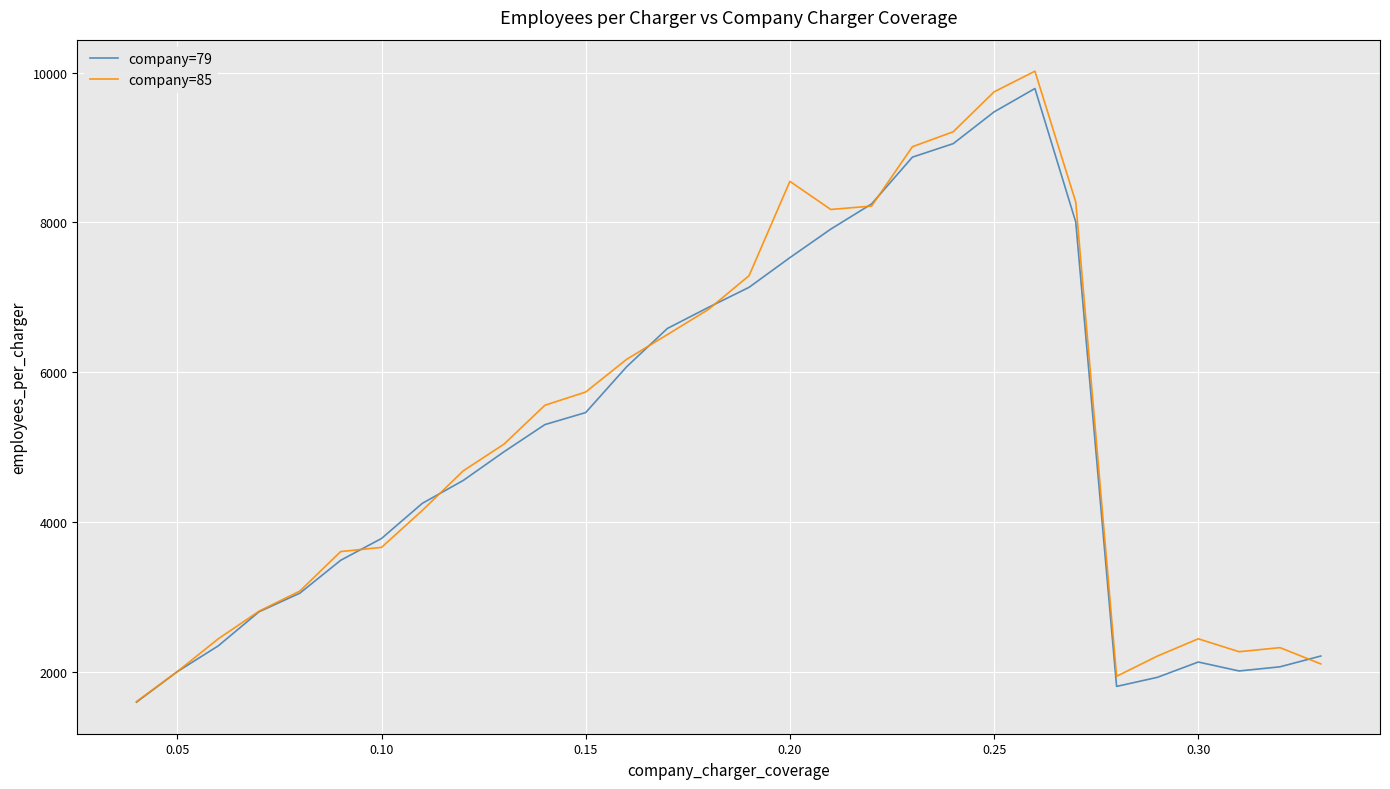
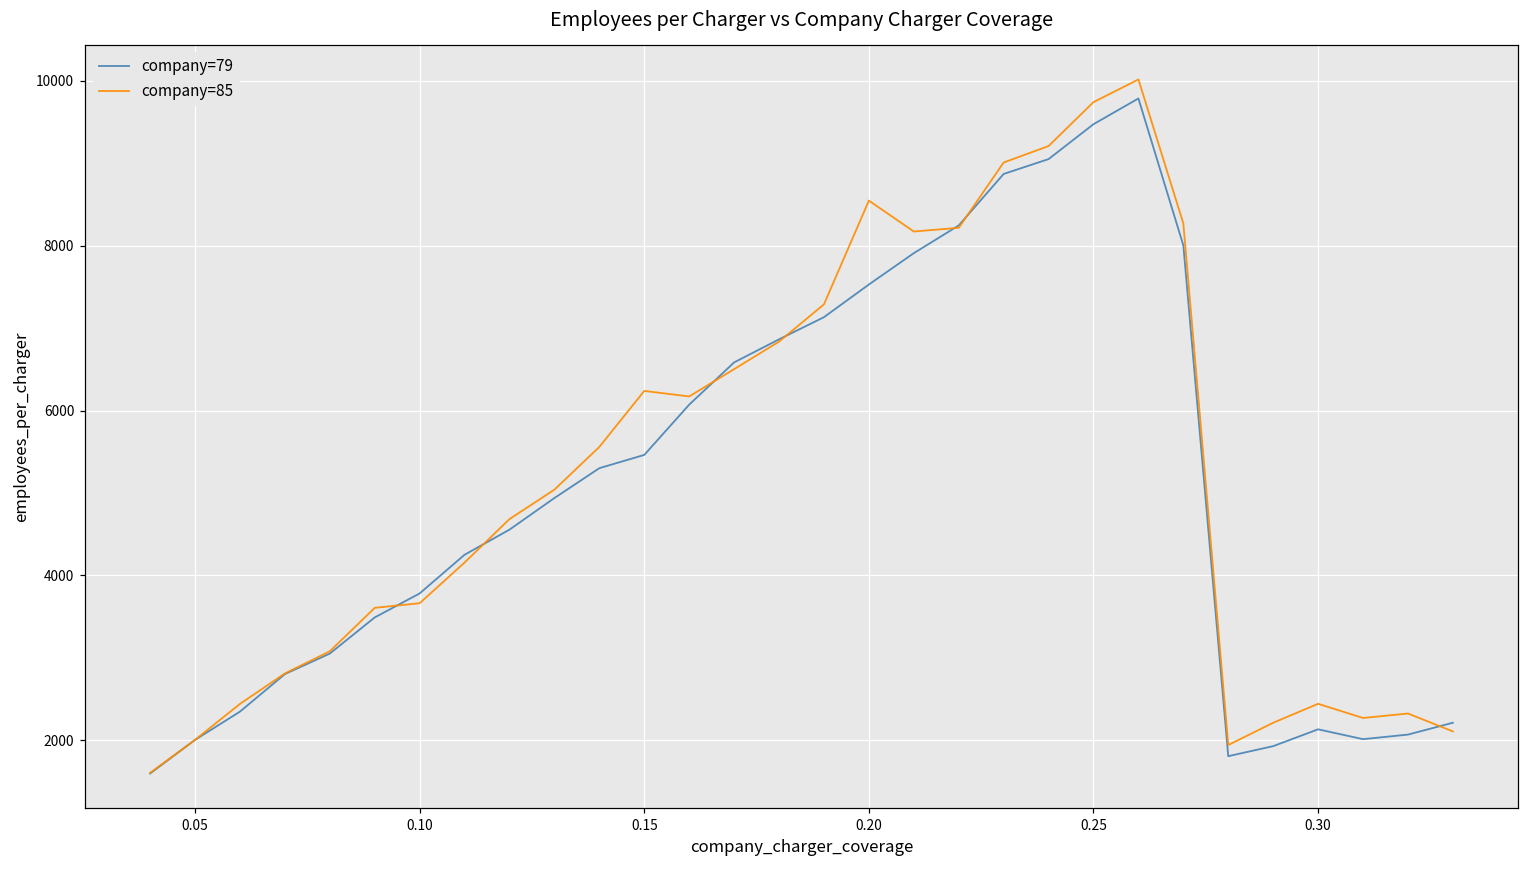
  {
    "company=79": {
      "0.10": 3800,
      "0.15": 5500,
      "0.20": 7500,
      "0.25": 9500,
      "0.30": 2100
    },
    "company=85": {
      "0.10": 3700,
-     "0.15": 5700,
+     "0.15": 6200,
      "0.20": 8500,
      "0.25": 9700,
      "0.30": 2400
    }
  }
